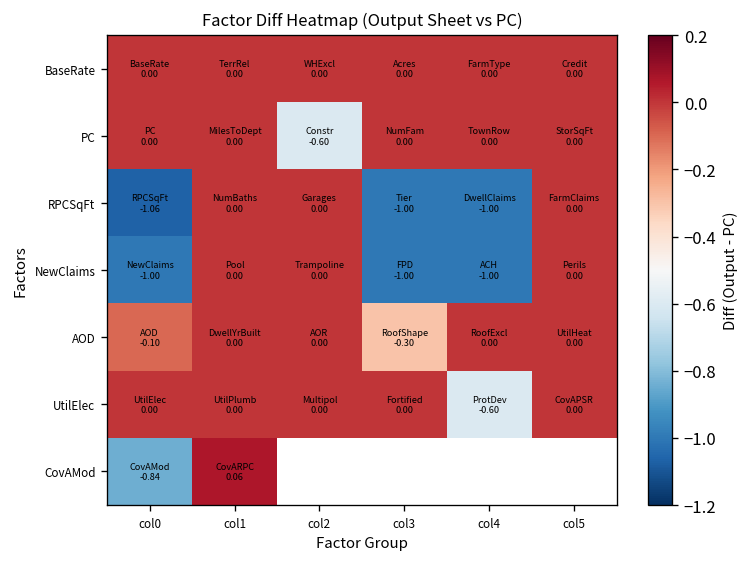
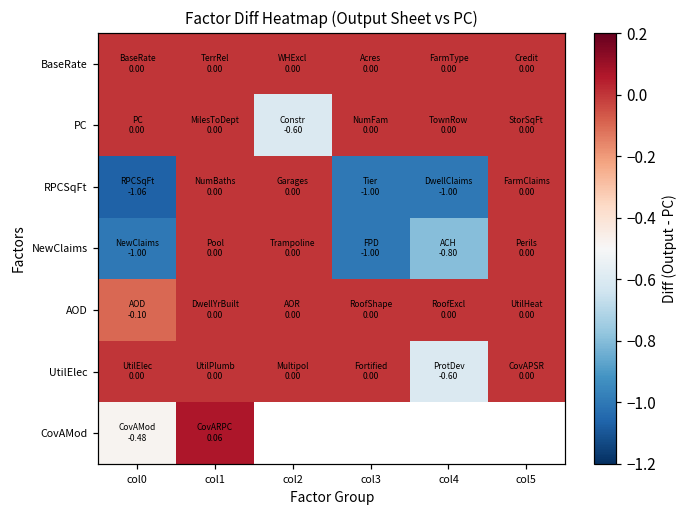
  {
    "BaseRate": {
      "col0": 0.00,
      "col1": 0.00,
      "col2": 0.00,
      "col3": 0.00,
      "col4": 0.00,
      "col5": 0.00
    },
    "PC": {
      "col0": 0.00,
      "col1": 0.00,
      "col2": -0.60,
      "col3": 0.00,
      "col4": 0.00,
      "col5": 0.00
    },
    "RPCSqFt": {
      "col0": -1.06,
      "col1": 0.00,
      "col2": 0.00,
      "col3": -1.00,
      "col4": -1.00,
      "col5": 0.00
    },
    "NewClaims": {
      "col0": -1.00,
      "col1": 0.00,
      "col2": 0.00,
      "col3": -1.00,
-     "col4": -1.00,
+     "col4": -0.80,
      "col5": 0.00
    },
    "AOD": {
      "col0": -0.10,
      "col1": 0.00,
      "col2": 0.00,
-     "col3": -0.30,
+     "col3": 0.00,
      "col4": 0.00,
      "col5": 0.00
    },
    "UtilElec": {
      "col0": 0.00,
      "col1": 0.00,
      "col2": 0.00,
      "col3": 0.00,
      "col4": -0.60,
      "col5": 0.00
    },
    "CovAMod": {
-     "col0": -0.84,
+     "col0": -0.48,
      "col1": 0.06
    }
  }
